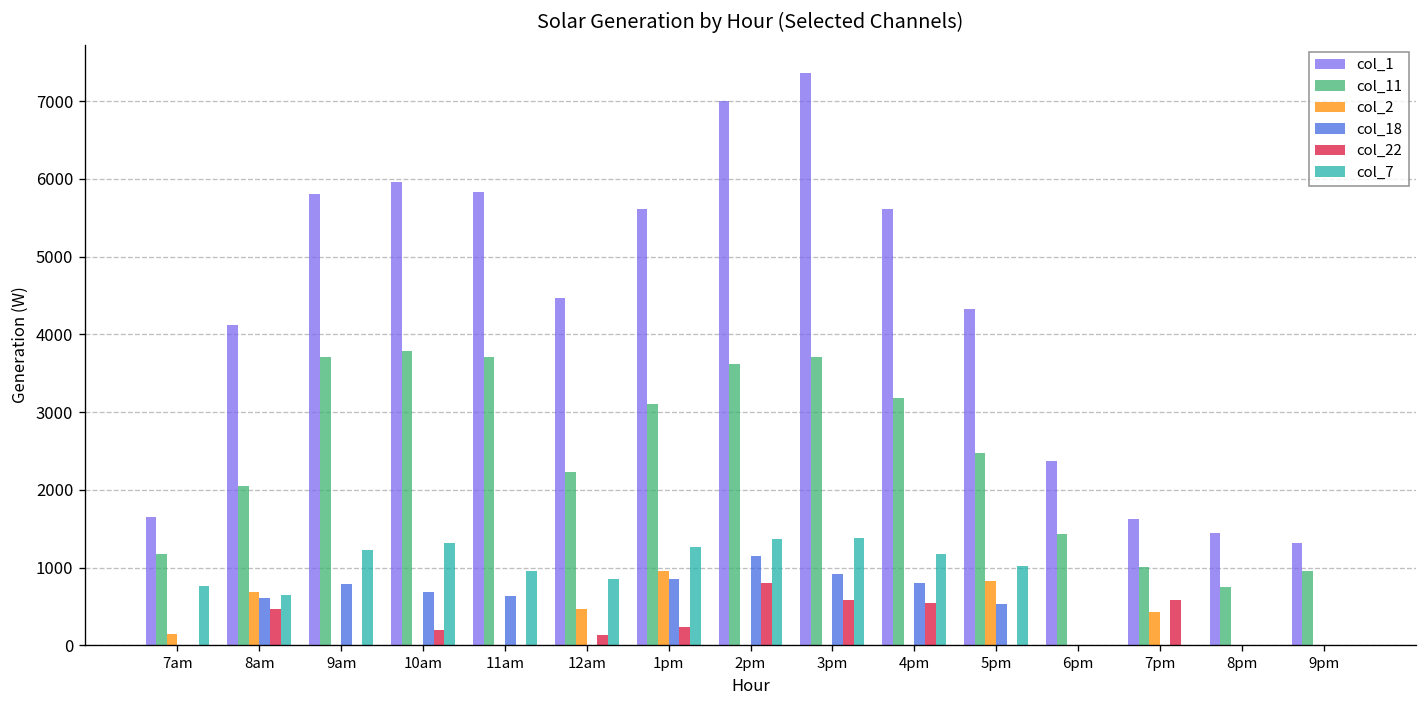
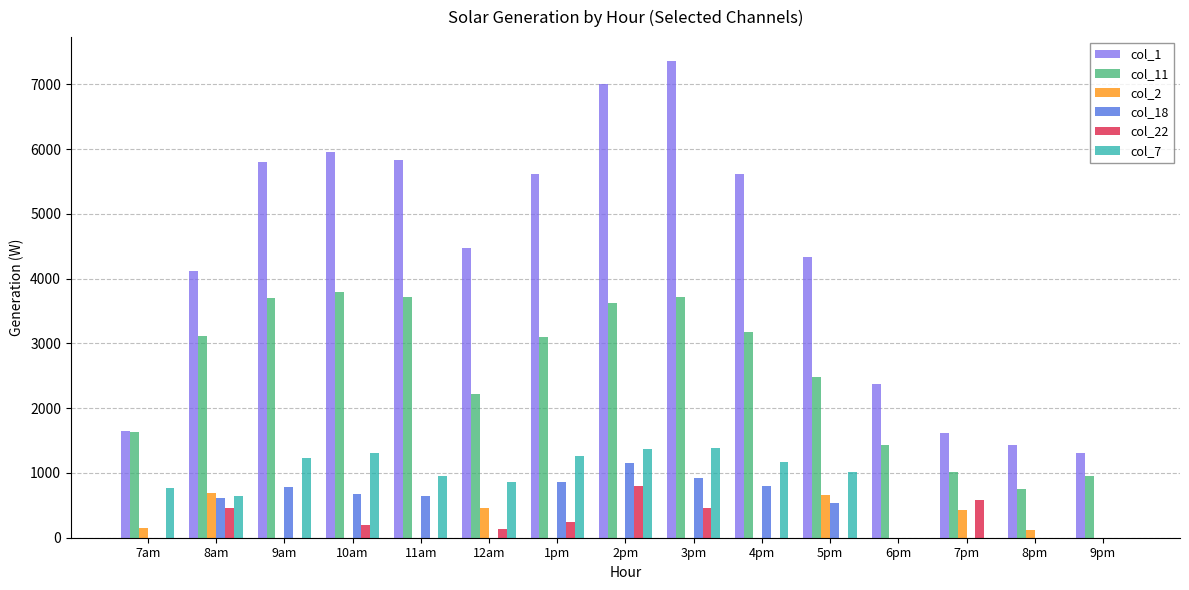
  {
    "col_11": {
-     "7am": 1200,
-     "8am": 2100,
+     "7am": 1600,
+     "8am": 3100,
      "9am": 3700,
      "10am": 3800,
      "11am": 3700,
      "12am": 2200,
      "1pm": 3100,
      "2pm": 3600,
      "3pm": 3700,
      "4pm": 3200,
      "5pm": 2500,
      "6pm": 1400,
      "7pm": 1000,
      "8pm": 700,
      "9pm": 900
    },
    "col_2": {
      "7am": 100,
      "8am": 700,
      "9am": 0,
      "10am": 0,
      "11am": 0,
      "12am": 500,
-     "1pm": 1000,
+     "1pm": 0,
      "2pm": 0,
      "3pm": 0,
      "4pm": 0,
-     "5pm": 800,
+     "5pm": 700,
      "6pm": 0,
      "7pm": 400,
-     "8pm": 0,
+     "8pm": 100,
      "9pm": 0
    },
    "col_22": {
      "7am": 0,
      "8am": 500,
      "9am": 0,
      "10am": 200,
      "11am": 0,
      "12am": 100,
      "1pm": 200,
      "2pm": 800,
-     "3pm": 600,
-     "4pm": 500,
+     "3pm": 500,
+     "4pm": 0,
      "5pm": 0,
      "6pm": 0,
      "7pm": 600,
      "8pm": 0,
      "9pm": 0
    },
    "col_7": {
      "7am": 800,
      "8am": 600,
      "9am": 1200,
      "10am": 1300,
      "11am": 1000,
      "12am": 900,
      "1pm": 1300,
      "2pm": 1400,
      "3pm": 1400,
      "4pm": 1200,
      "5pm": 1000,
      "6pm": 0,
      "7pm": 0,
      "8pm": 0,
      "9pm": 0
    }
  }
